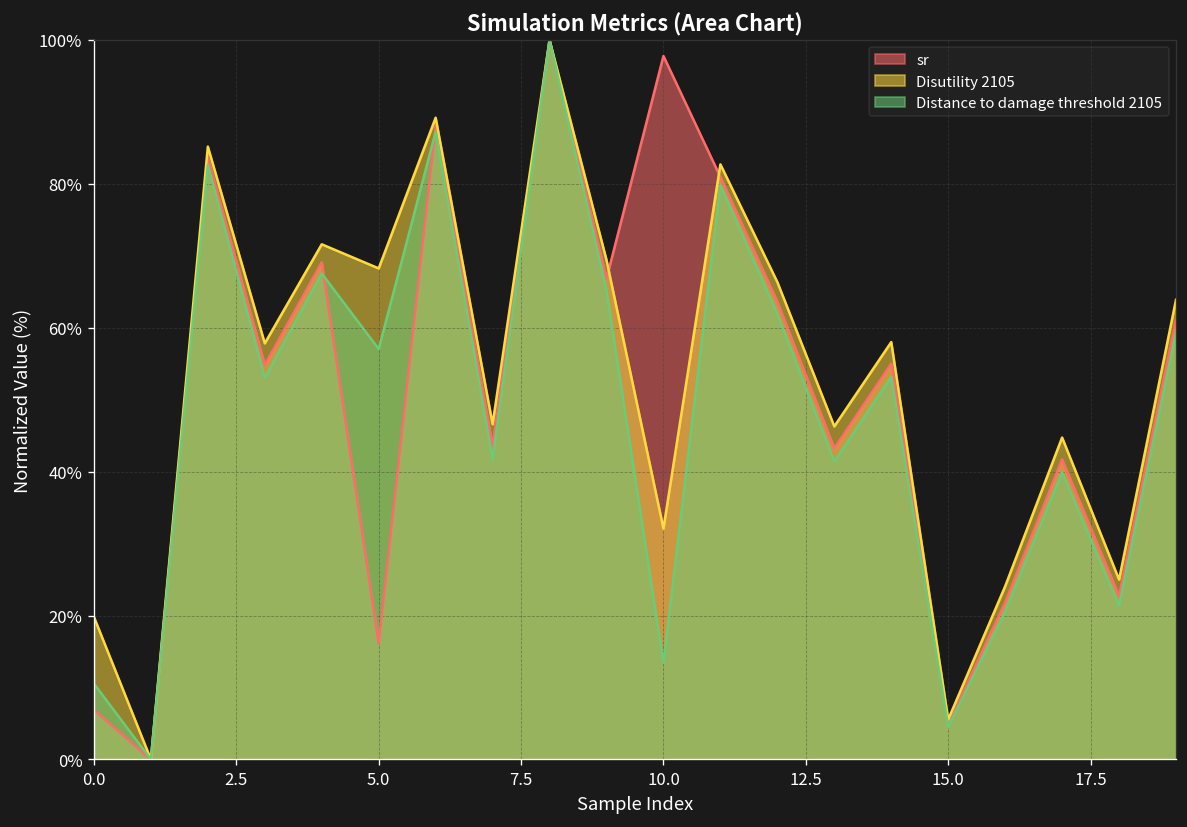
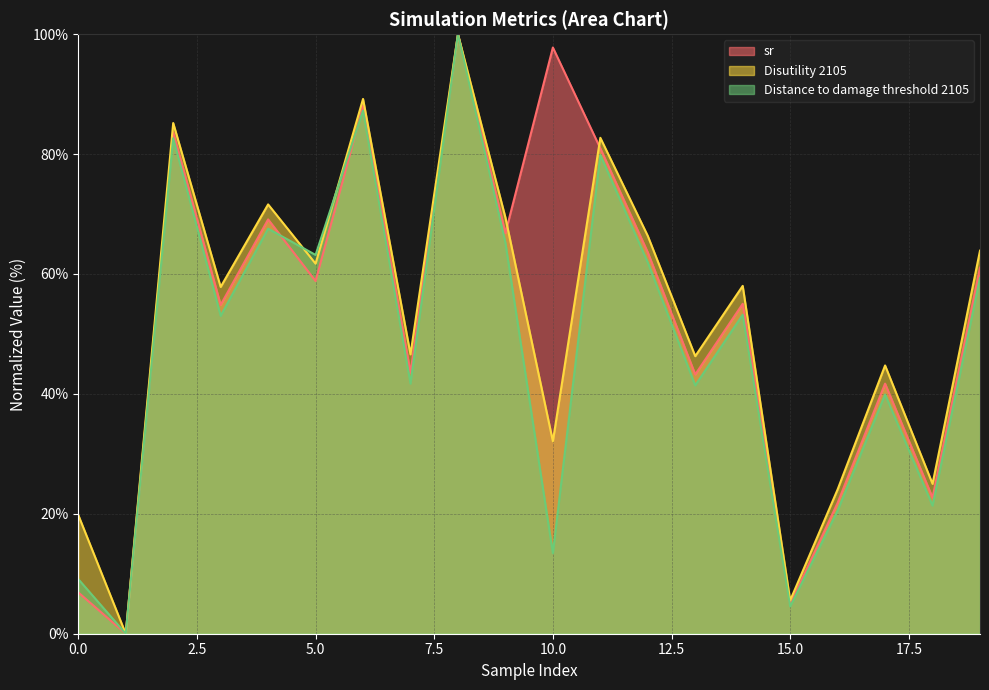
  {
    "sr": {
      "0.0": "7%",
-     "5.0": "16%",
+     "5.0": "59%",
      "10.0": "98%"
    },
    "Disutility 2105": {
      "0.0": "20%",
-     "5.0": "68%",
+     "5.0": "62%",
      "10.0": "32%",
      "15.0": "6%"
    },
    "Distance to damage threshold 2105": {
-     "0.0": "11%",
-     "5.0": "57%",
+     "0.0": "9%",
+     "5.0": "63%",
      "10.0": "13%"
    }
  }
